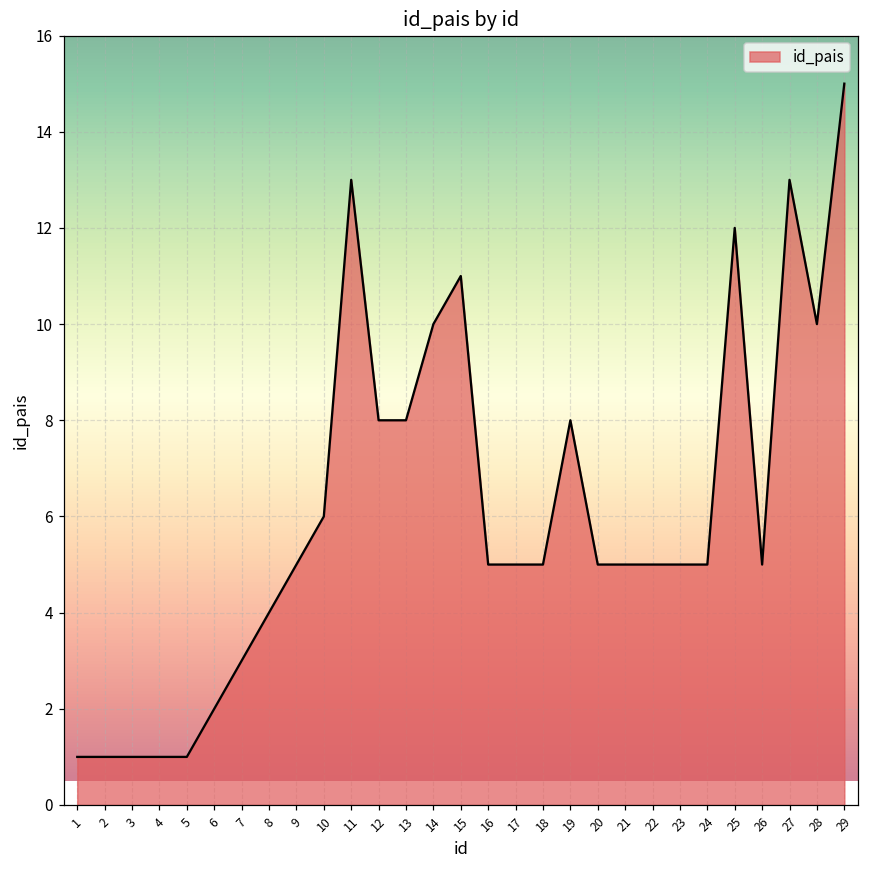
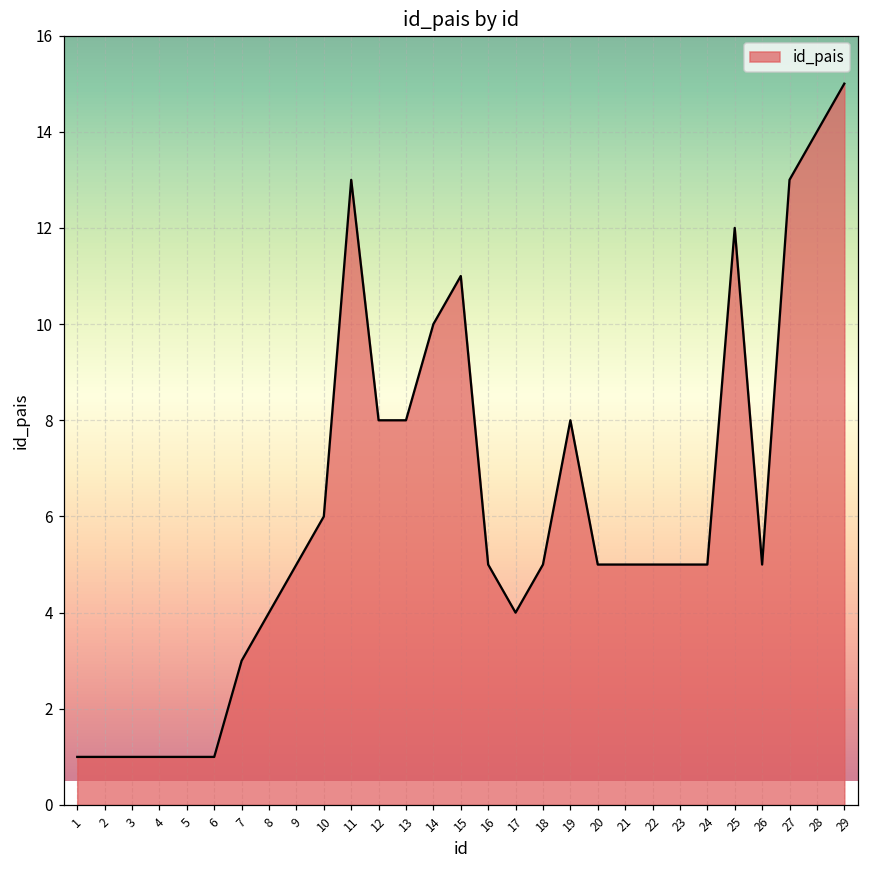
  {
    "1": 1,
    "2": 1,
    "3": 1,
    "4": 1,
    "5": 1,
-   "6": 2,
+   "6": 1,
    "7": 3,
    "8": 4,
    "9": 5,
    "10": 6,
    "11": 13,
    "12": 8,
    "13": 8,
    "14": 10,
    "15": 11,
    "16": 5,
-   "17": 5,
+   "17": 4,
    "18": 5,
    "19": 8,
    "20": 5,
    "21": 5,
    "22": 5,
    "23": 5,
    "24": 5,
    "25": 12,
    "26": 5,
    "27": 13,
-   "28": 10,
+   "28": 14,
    "29": 15
  }
